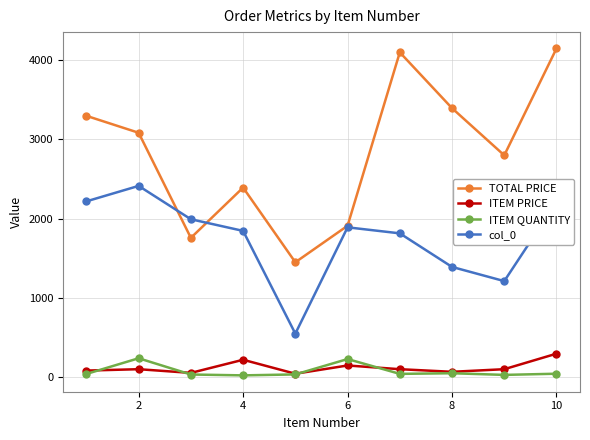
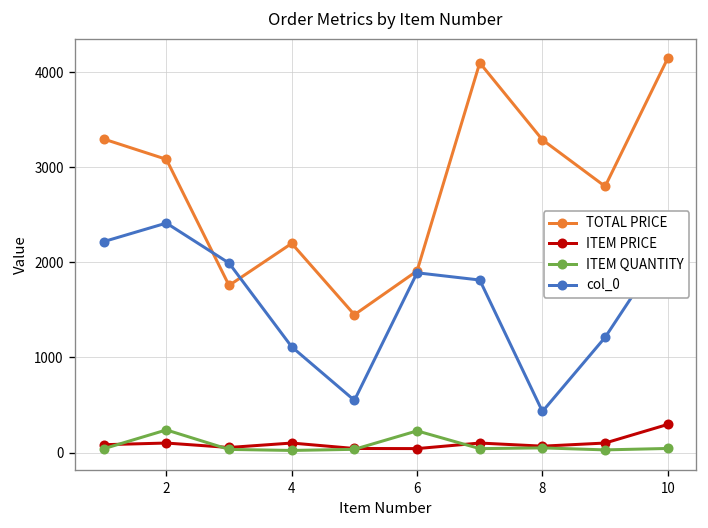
  {
    "TOTAL PRICE": {
      "2": 3100,
-     "4": 2400,
-     "8": 3400,
+     "4": 2200,
+     "8": 3300,
      "10": 4100
    },
    "ITEM PRICE": {
      "2": 100,
-     "4": 200,
-     "6": 100,
+     "4": 100,
+     "6": 0,
      "10": 300
    },
    "ITEM QUANTITY": {
      "2": 200,
      "4": 0,
      "6": 200,
      "10": 0
    },
    "col_0": {
      "2": 2400,
-     "4": 1800,
-     "8": 1400
+     "4": 1100,
+     "8": 400
    }
  }
